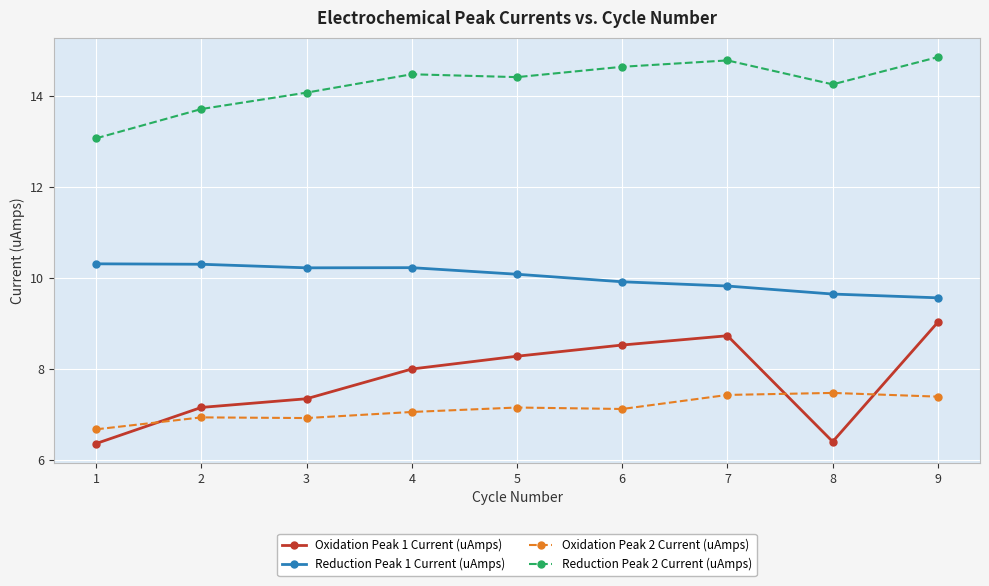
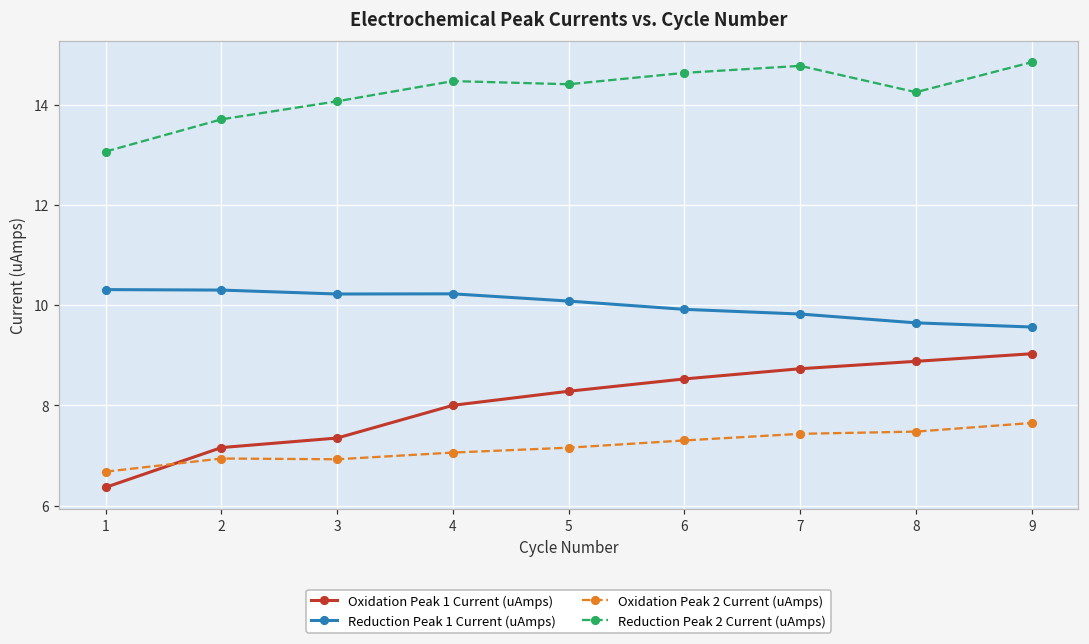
  {
    "Oxidation Peak 1 Current (uAmps)": {
      "1": 6.4,
      "2": 7.2,
      "3": 7.3,
      "4": 8.0,
      "5": 8.3,
      "6": 8.5,
      "7": 8.7,
-     "8": 6.4,
+     "8": 8.9,
      "9": 9.0
    },
    "Reduction Peak 1 Current (uAmps)": {
      "1": 10.3,
      "2": 10.3,
      "3": 10.2,
      "4": 10.2,
      "5": 10.1,
      "6": 9.9,
      "7": 9.8,
      "8": 9.6,
      "9": 9.6
    },
    "Oxidation Peak 2 Current (uAmps)": {
      "1": 6.7,
      "2": 6.9,
      "3": 6.9,
      "4": 7.1,
      "5": 7.2,
-     "6": 7.1,
+     "6": 7.3,
      "7": 7.4,
      "8": 7.5,
-     "9": 7.4
+     "9": 7.6
    },
    "Reduction Peak 2 Current (uAmps)": {
      "1": 13.1,
      "2": 13.7,
      "3": 14.1,
      "4": 14.5,
      "5": 14.4,
      "6": 14.6,
      "7": 14.8,
      "8": 14.2,
      "9": 14.8
    }
  }
